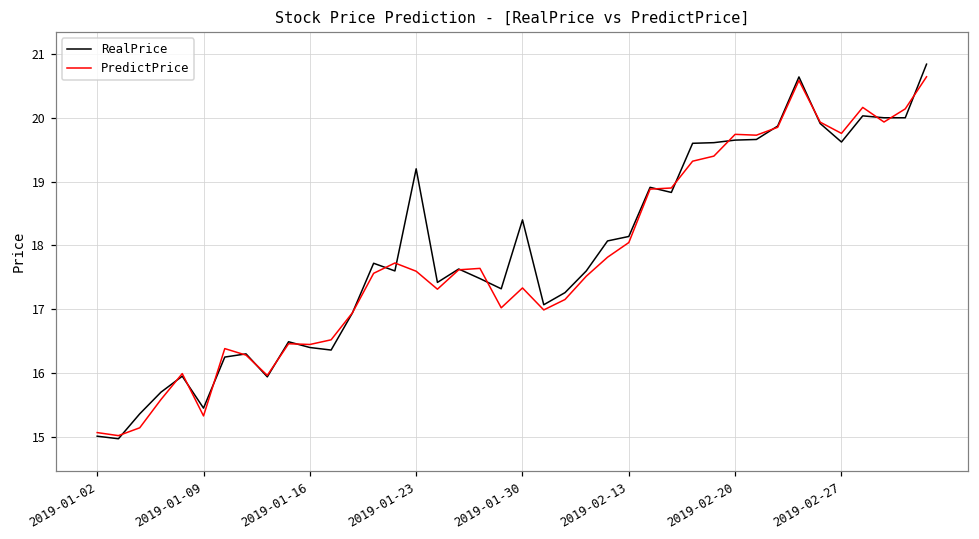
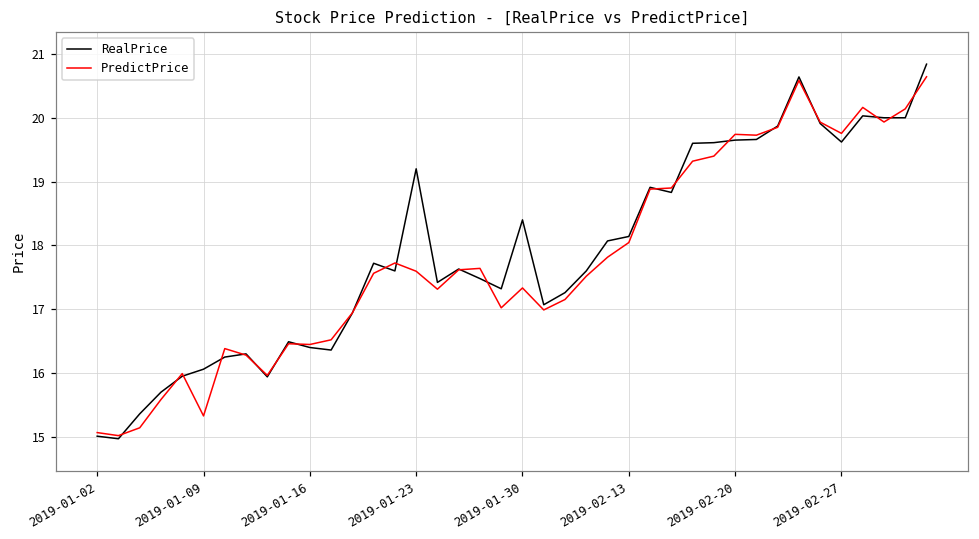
  {
    "RealPrice": {
      "2019-01-02": 15.0,
-     "2019-01-09": 15.5,
+     "2019-01-09": 16.1,
      "2019-01-16": 16.4,
      "2019-01-23": 19.2,
      "2019-01-30": 18.4,
      "2019-02-13": 18.1,
      "2019-02-20": 19.7,
      "2019-02-27": 19.6
    },
    "PredictPrice": {
      "2019-01-02": 15.1,
      "2019-01-09": 15.3,
      "2019-01-16": 16.4,
      "2019-01-23": 17.6,
      "2019-01-30": 17.3,
      "2019-02-13": 18.0,
      "2019-02-20": 19.7,
      "2019-02-27": 19.8
    }
  }
